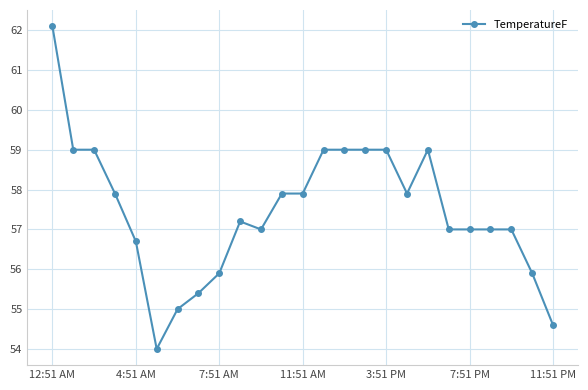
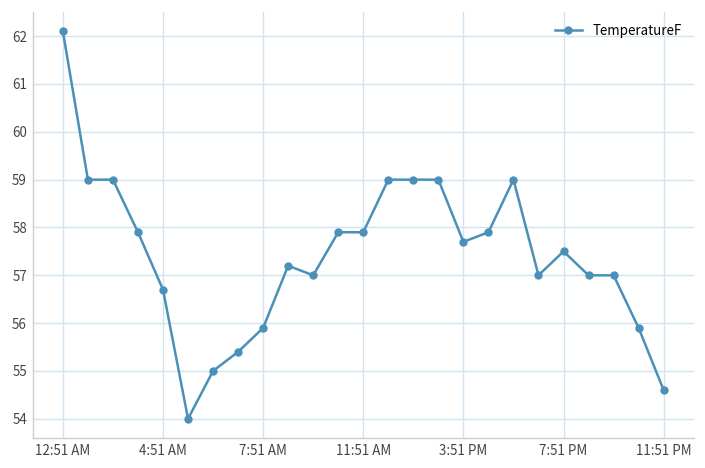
  {
    "12:51 AM": 62.1,
    "4:51 AM": 56.7,
    "7:51 AM": 55.9,
    "11:51 AM": 57.9,
-   "3:51 PM": 59.0,
-   "7:51 PM": 57.0,
+   "3:51 PM": 57.7,
+   "7:51 PM": 57.5,
    "11:51 PM": 54.6
  }
